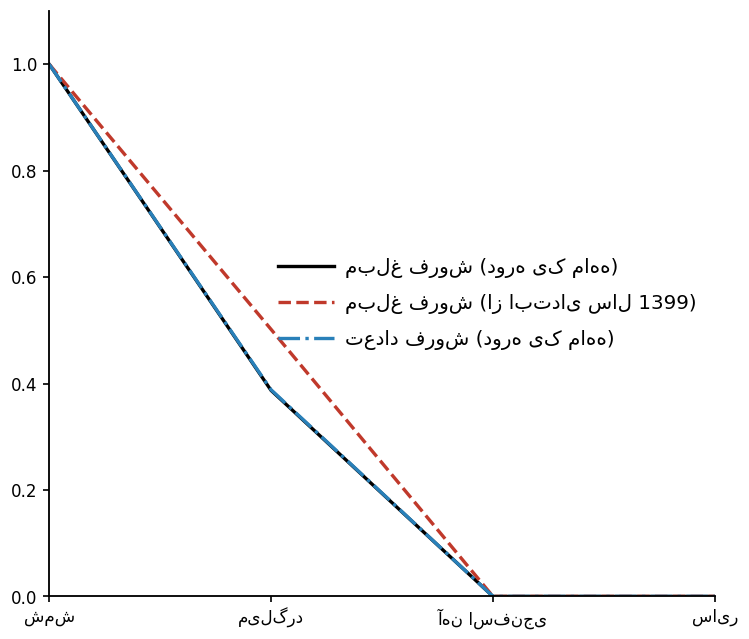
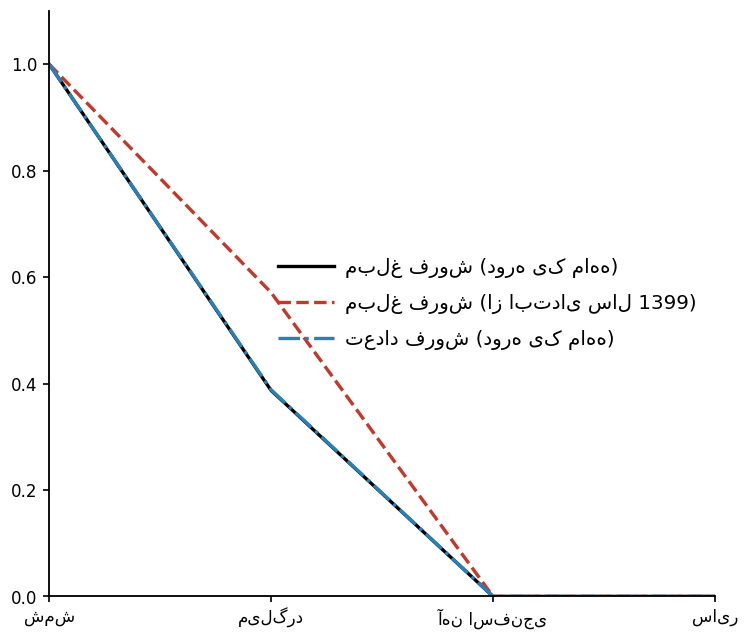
  {
    "مبلغ فروش (از ابتدای سال 1399)": {
-     "میلگرد": 0.50
+     "میلگرد": 0.57
    }
  }
